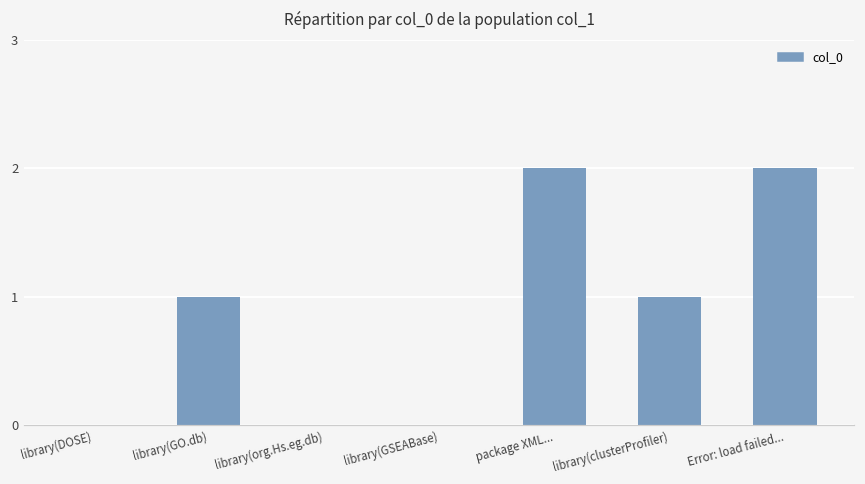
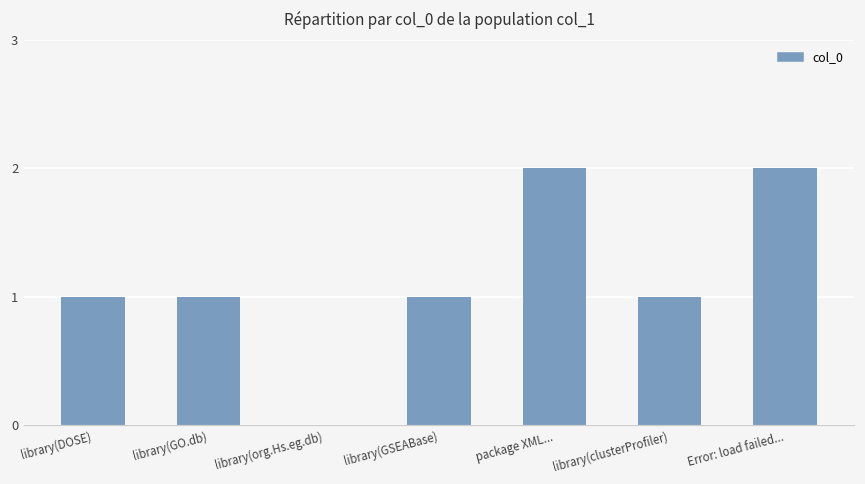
  {
-   "library(DOSE)": 0,
+   "library(DOSE)": 1,
    "library(GO.db)": 1,
    "library(org.Hs.eg.db)": 0,
-   "library(GSEABase)": 0,
+   "library(GSEABase)": 1,
    "package XML...": 2,
    "library(clusterProfiler)": 1,
    "Error: load failed...": 2
  }
